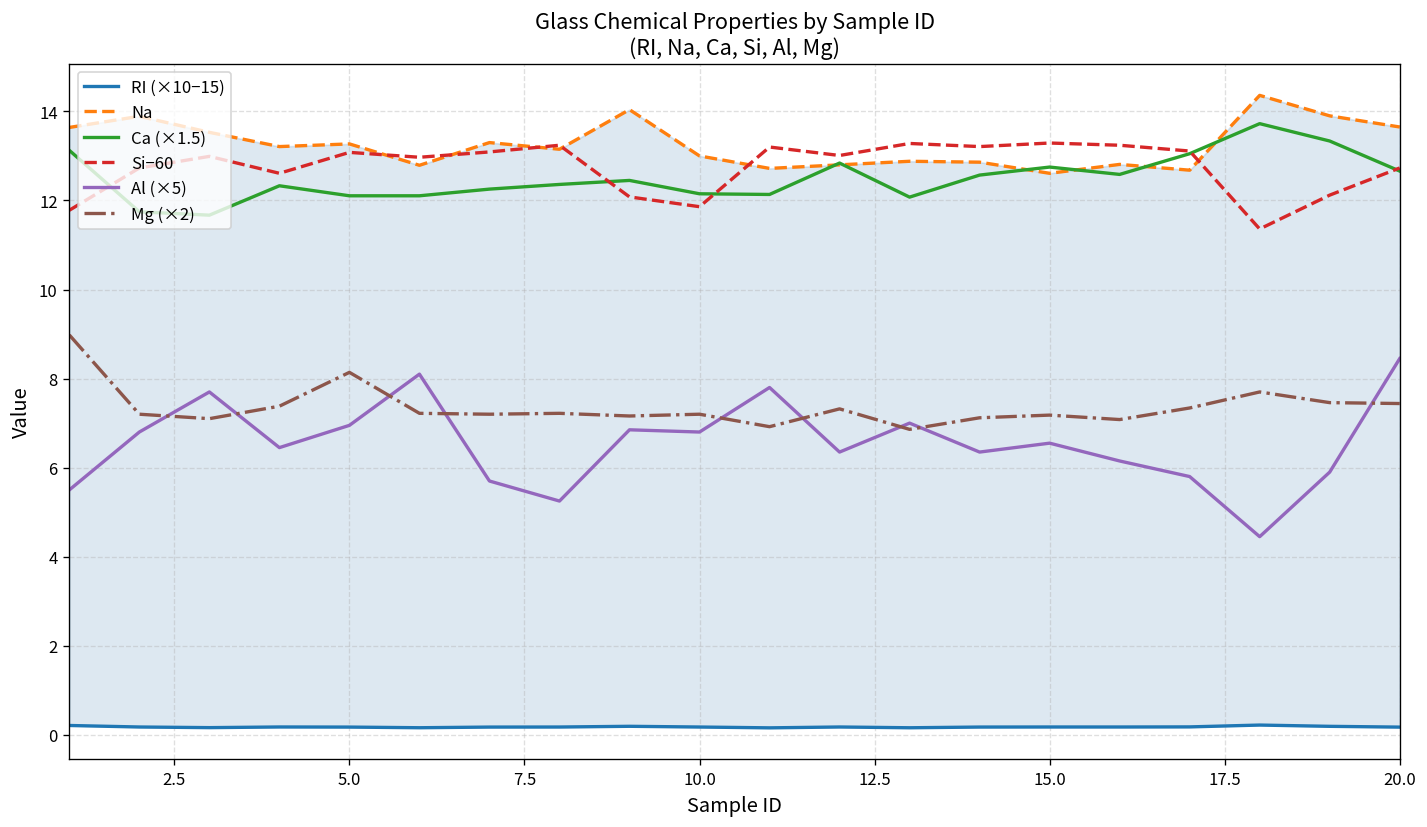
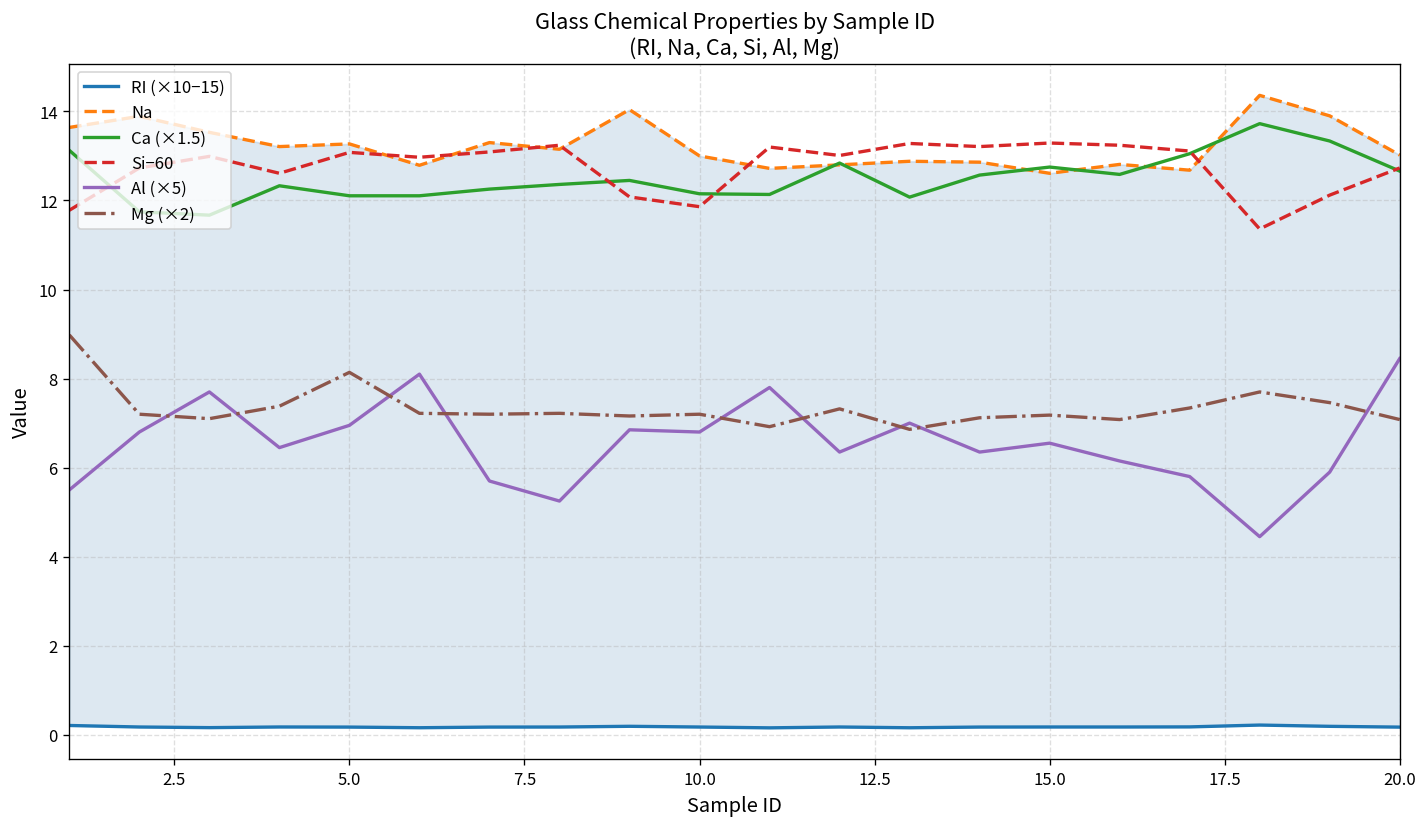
  {
    "RI (×10−15)": {
      "5.0": 0.2,
      "10.0": 0.2,
      "15.0": 0.2,
      "20.0": 0.2
    },
    "Na": {
      "5.0": 13.3,
      "10.0": 13.0,
      "15.0": 12.6,
-     "20.0": 13.7
+     "20.0": 13.0
    },
    "Ca (×1.5)": {
      "5.0": 12.1,
      "10.0": 12.1,
      "15.0": 12.8,
      "20.0": 12.7
    },
    "Si−60": {
      "5.0": 13.1,
      "10.0": 11.9,
      "15.0": 13.3,
      "20.0": 12.7
    },
    "Al (×5)": {
      "5.0": 6.9,
      "10.0": 6.8,
      "15.0": 6.6,
      "20.0": 8.5
    },
    "Mg (×2)": {
      "5.0": 8.1,
      "10.0": 7.2,
      "15.0": 7.2,
-     "20.0": 7.4
+     "20.0": 7.1
    }
  }
